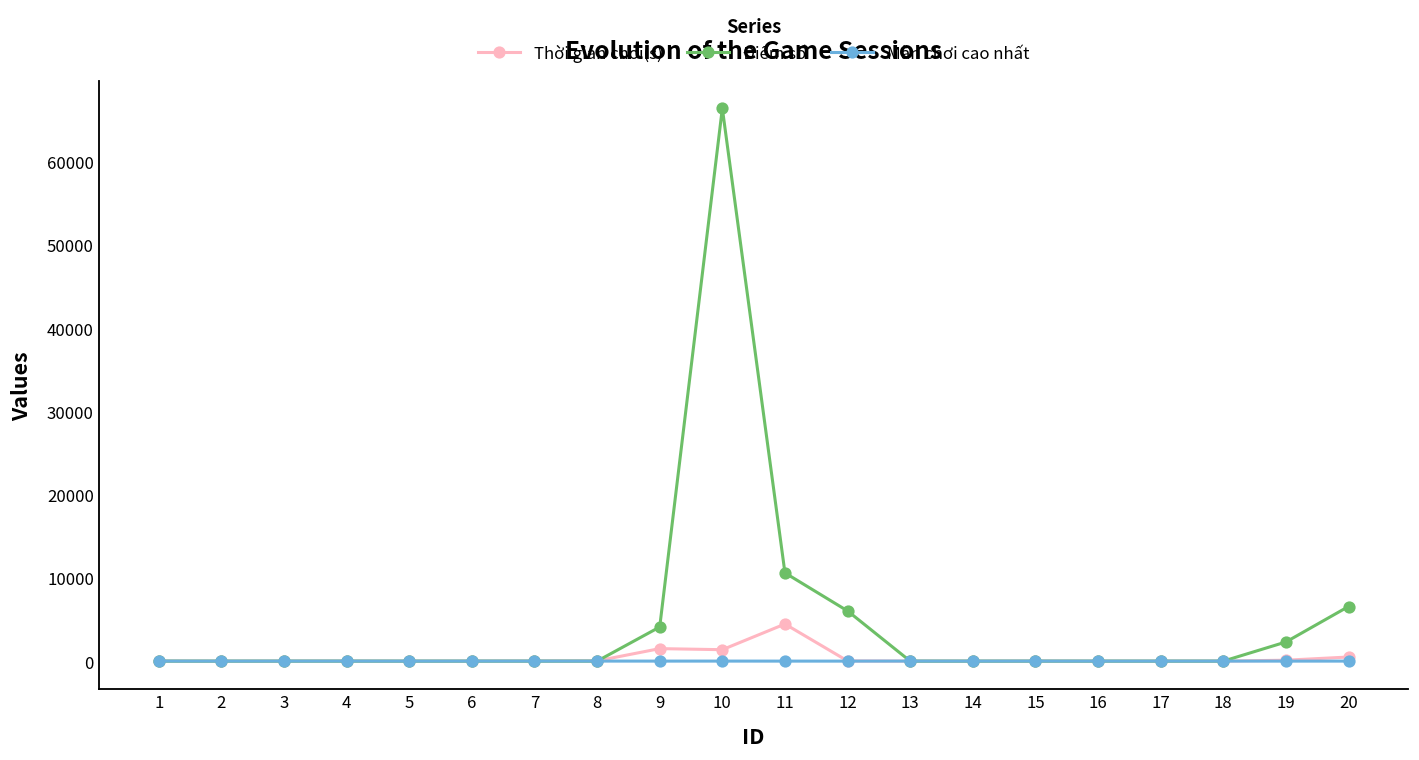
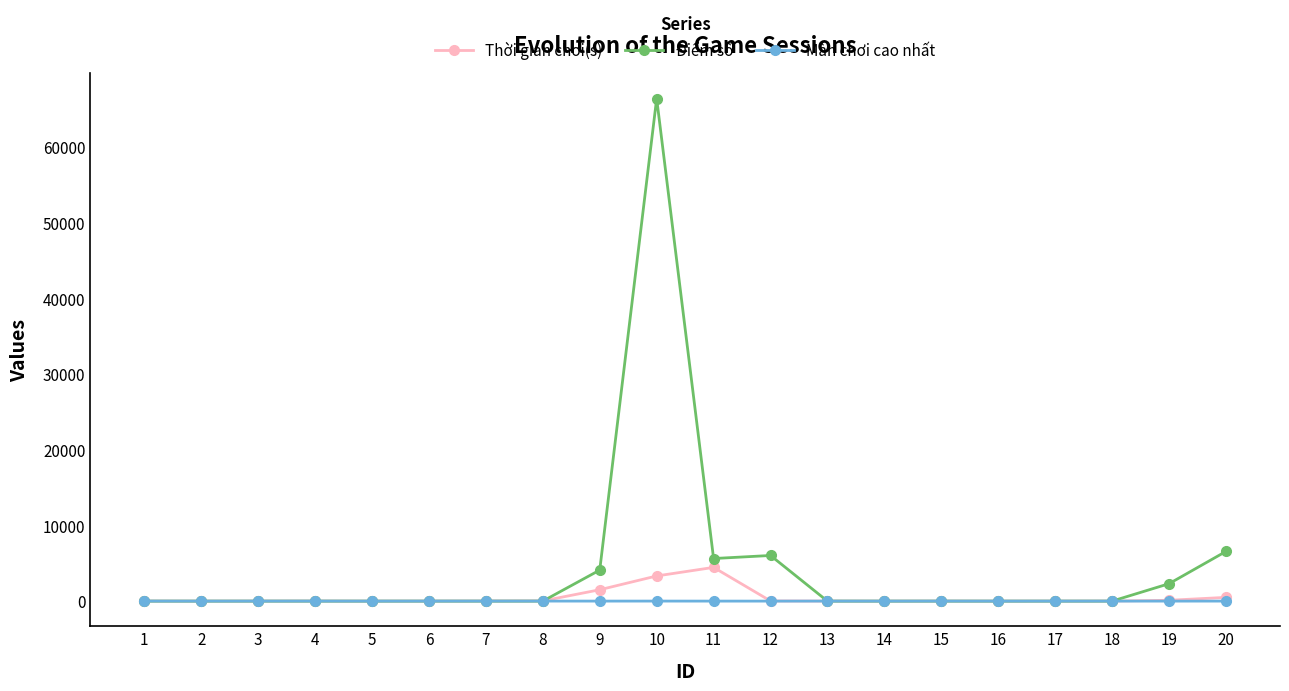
  {
    "Thời gian chơi(s)": {
      "9": 2000,
-     "10": 1000,
+     "10": 3000,
      "11": 4000,
      "20": 0
    },
    "Điểm số": {
      "9": 4000,
      "10": 66000,
-     "11": 11000,
+     "11": 6000,
      "12": 6000,
      "19": 2000,
      "20": 7000
    },
    "Màn chơi cao nhất": {
      "9": 0,
      "10": 0,
      "11": 0,
      "20": 0
    }
  }
